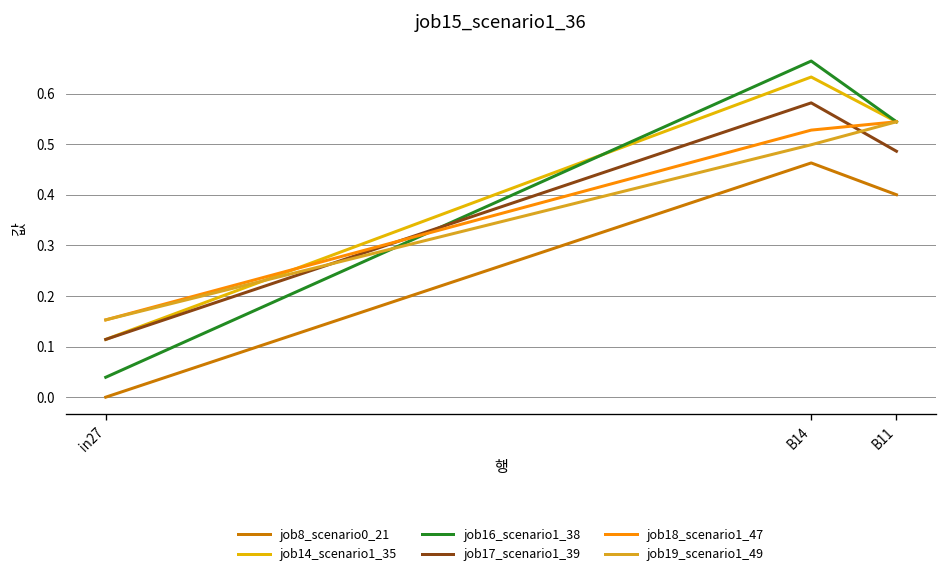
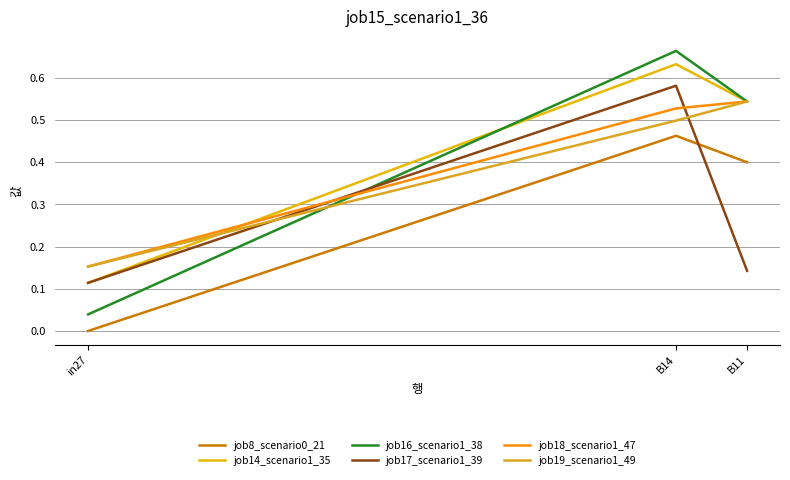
  {
    "job16_scenario1_38": {
      "in27": 0.04,
      "B14": 0.66
    },
    "job17_scenario1_39": {
      "B14": 0.58,
-     "B11": 0.49
+     "B11": 0.14
    }
  }
